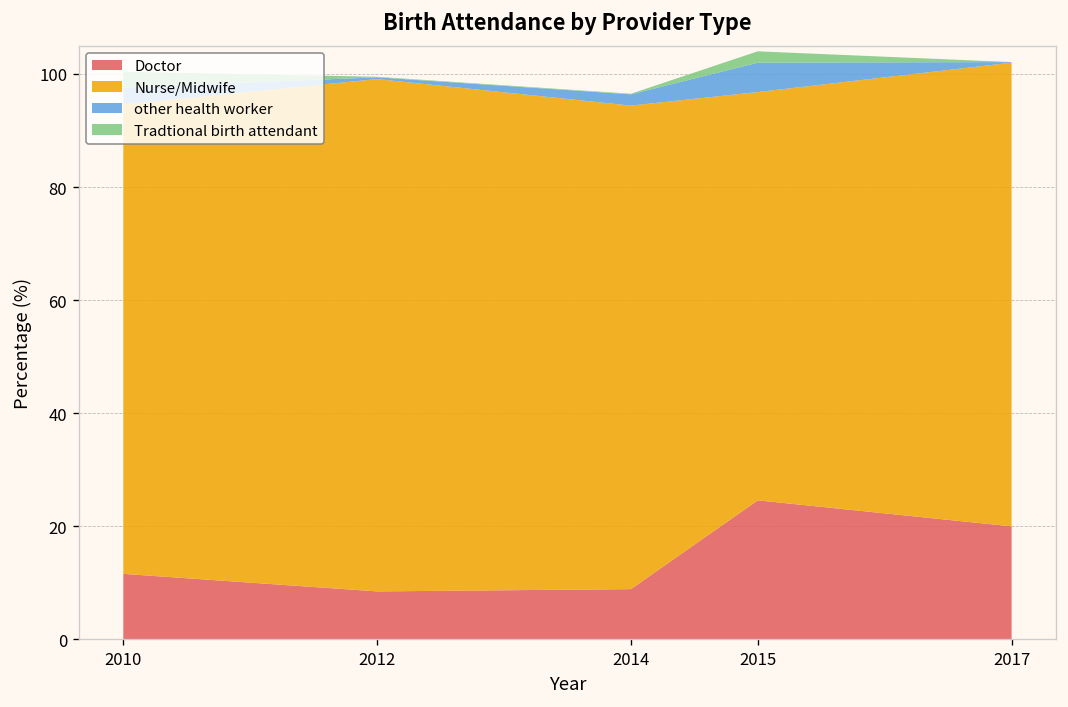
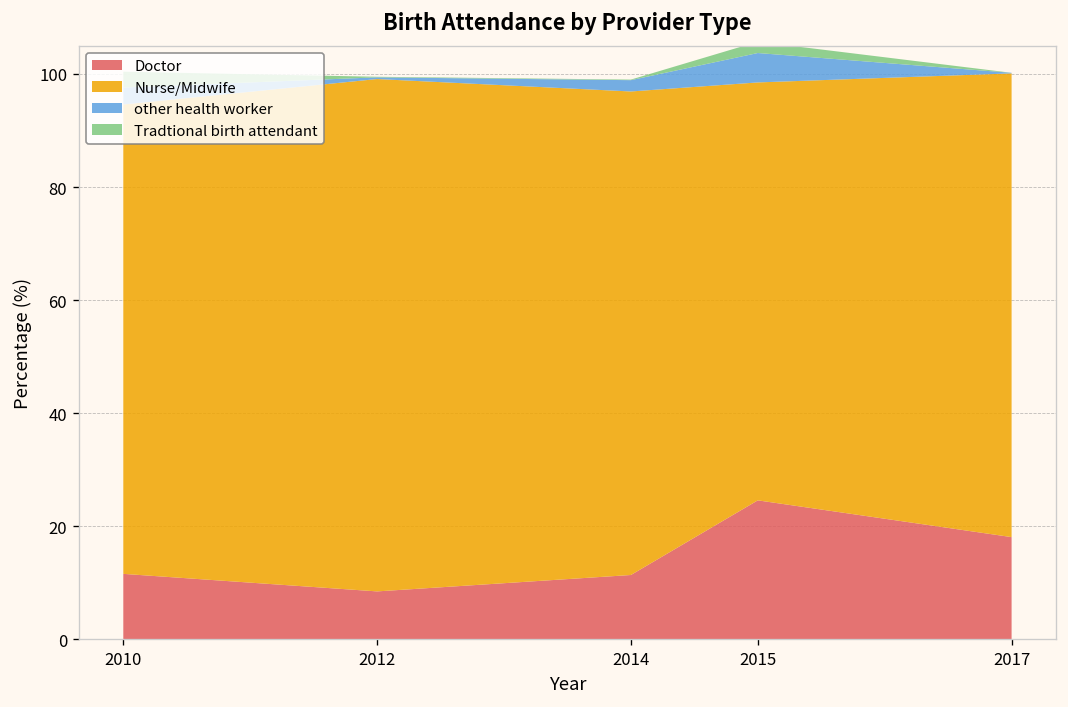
  {
    "Doctor": {
      "2010": 12,
      "2012": 9,
-     "2014": 9,
+     "2014": 11,
      "2015": 25,
-     "2017": 20
+     "2017": 18
    },
    "Nurse/Midwife": {
      "2014": 86,
-     "2015": 72
+     "2015": 74
    },
    "other health worker": {
      "2015": 5
    }
  }
